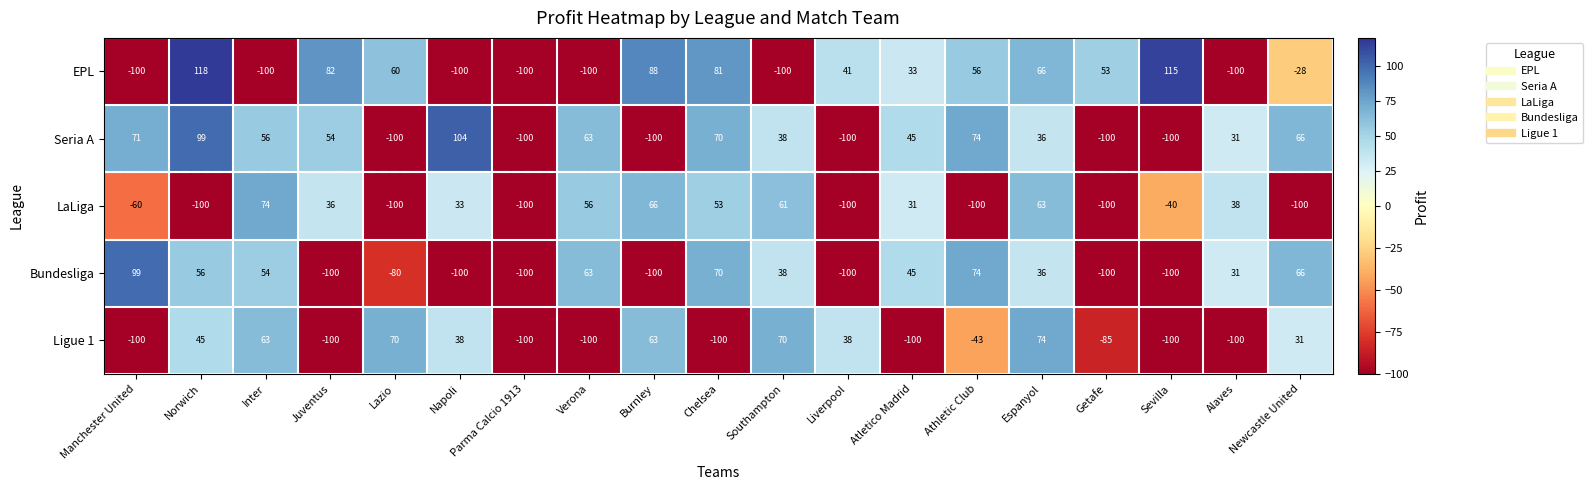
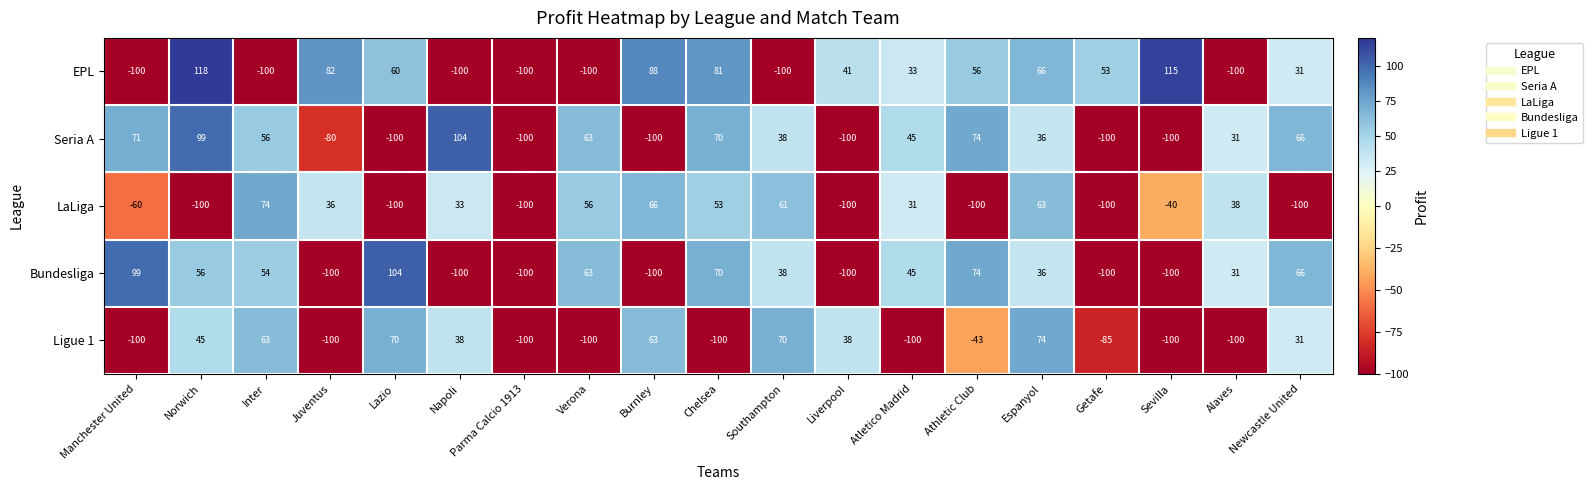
  {
    "EPL": {
      "Manchester United": -100,
      "Norwich": 118,
      "Inter": -100,
      "Juventus": 82,
      "Lazio": 60,
      "Napoli": -100,
      "Parma Calcio 1913": -100,
      "Verona": -100,
      "Burnley": 88,
      "Chelsea": 81,
      "Southampton": -100,
      "Liverpool": 41,
      "Atletico Madrid": 33,
      "Athletic Club": 56,
      "Espanyol": 66,
      "Getafe": 53,
      "Sevilla": 115,
      "Alaves": -100,
-     "Newcastle United": -28
+     "Newcastle United": 31
    },
    "Seria A": {
      "Manchester United": 71,
      "Norwich": 99,
      "Inter": 56,
-     "Juventus": 54,
+     "Juventus": -80,
      "Lazio": -100,
      "Napoli": 104,
      "Parma Calcio 1913": -100,
      "Verona": 63,
      "Burnley": -100,
      "Chelsea": 70,
      "Southampton": 38,
      "Liverpool": -100,
      "Atletico Madrid": 45,
      "Athletic Club": 74,
      "Espanyol": 36,
      "Getafe": -100,
      "Sevilla": -100,
      "Alaves": 31,
      "Newcastle United": 66
    },
    "LaLiga": {
      "Manchester United": -60,
      "Norwich": -100,
      "Inter": 74,
      "Juventus": 36,
      "Lazio": -100,
      "Napoli": 33,
      "Parma Calcio 1913": -100,
      "Verona": 56,
      "Burnley": 66,
      "Chelsea": 53,
      "Southampton": 61,
      "Liverpool": -100,
      "Atletico Madrid": 31,
      "Athletic Club": -100,
      "Espanyol": 63,
      "Getafe": -100,
      "Sevilla": -40,
      "Alaves": 38,
      "Newcastle United": -100
    },
    "Bundesliga": {
      "Manchester United": 99,
      "Norwich": 56,
      "Inter": 54,
      "Juventus": -100,
-     "Lazio": -80,
+     "Lazio": 104,
      "Napoli": -100,
      "Parma Calcio 1913": -100,
      "Verona": 63,
      "Burnley": -100,
      "Chelsea": 70,
      "Southampton": 38,
      "Liverpool": -100,
      "Atletico Madrid": 45,
      "Athletic Club": 74,
      "Espanyol": 36,
      "Getafe": -100,
      "Sevilla": -100,
      "Alaves": 31,
      "Newcastle United": 66
    },
    "Ligue 1": {
      "Manchester United": -100,
      "Norwich": 45,
      "Inter": 63,
      "Juventus": -100,
      "Lazio": 70,
      "Napoli": 38,
      "Parma Calcio 1913": -100,
      "Verona": -100,
      "Burnley": 63,
      "Chelsea": -100,
      "Southampton": 70,
      "Liverpool": 38,
      "Atletico Madrid": -100,
      "Athletic Club": -43,
      "Espanyol": 74,
      "Getafe": -85,
      "Sevilla": -100,
      "Alaves": -100,
      "Newcastle United": 31
    }
  }
